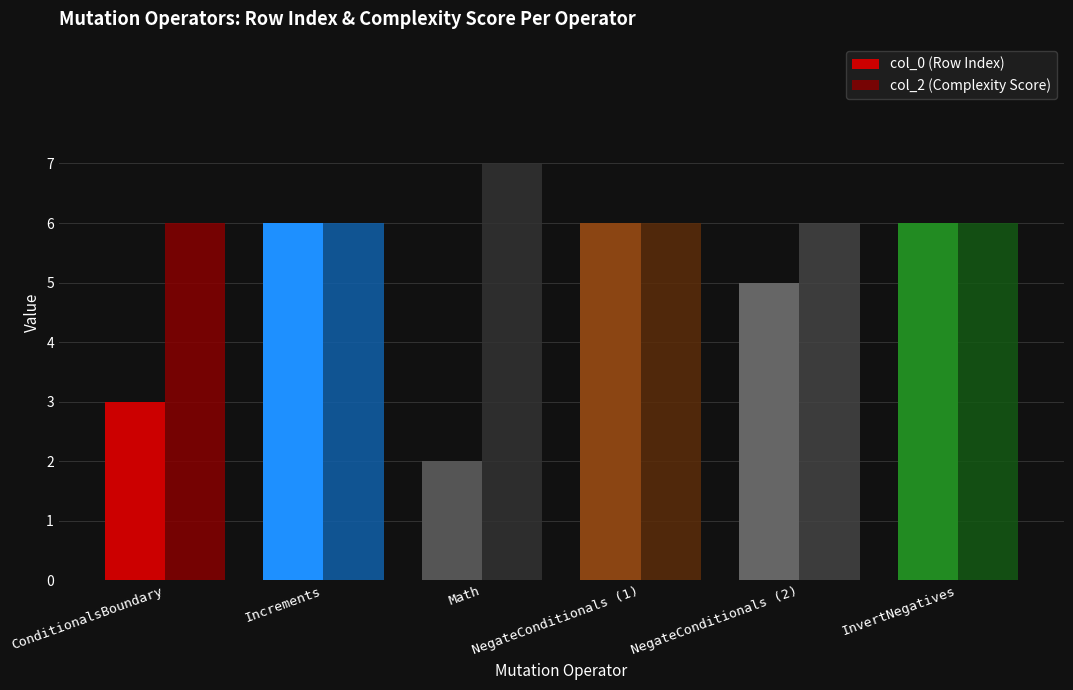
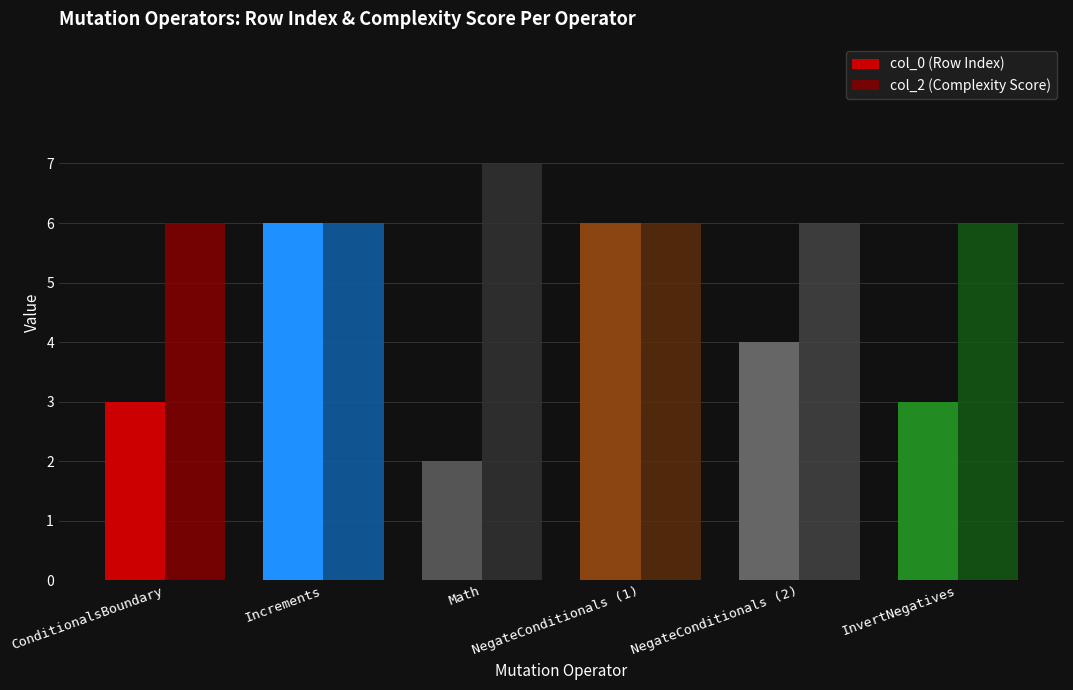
  {
    "col_0 (Row Index)": {
      "ConditionalsBoundary": 3,
      "Increments": 6,
      "Math": 2,
      "NegateConditionals (1)": 6,
-     "NegateConditionals (2)": 5,
-     "InvertNegatives": 6
+     "NegateConditionals (2)": 4,
+     "InvertNegatives": 3
    },
    "col_2 (Complexity Score)": {
      "ConditionalsBoundary": 6,
      "Increments": 6,
      "Math": 7,
      "NegateConditionals (1)": 6,
      "NegateConditionals (2)": 6,
      "InvertNegatives": 6
    }
  }
